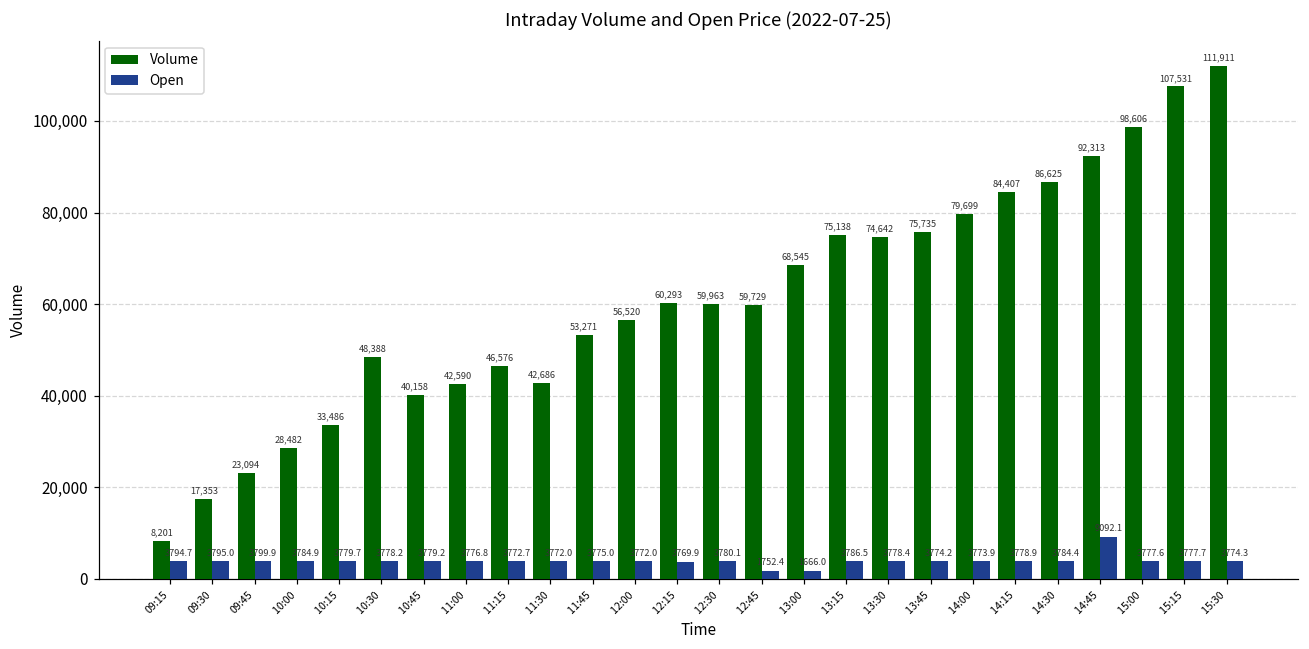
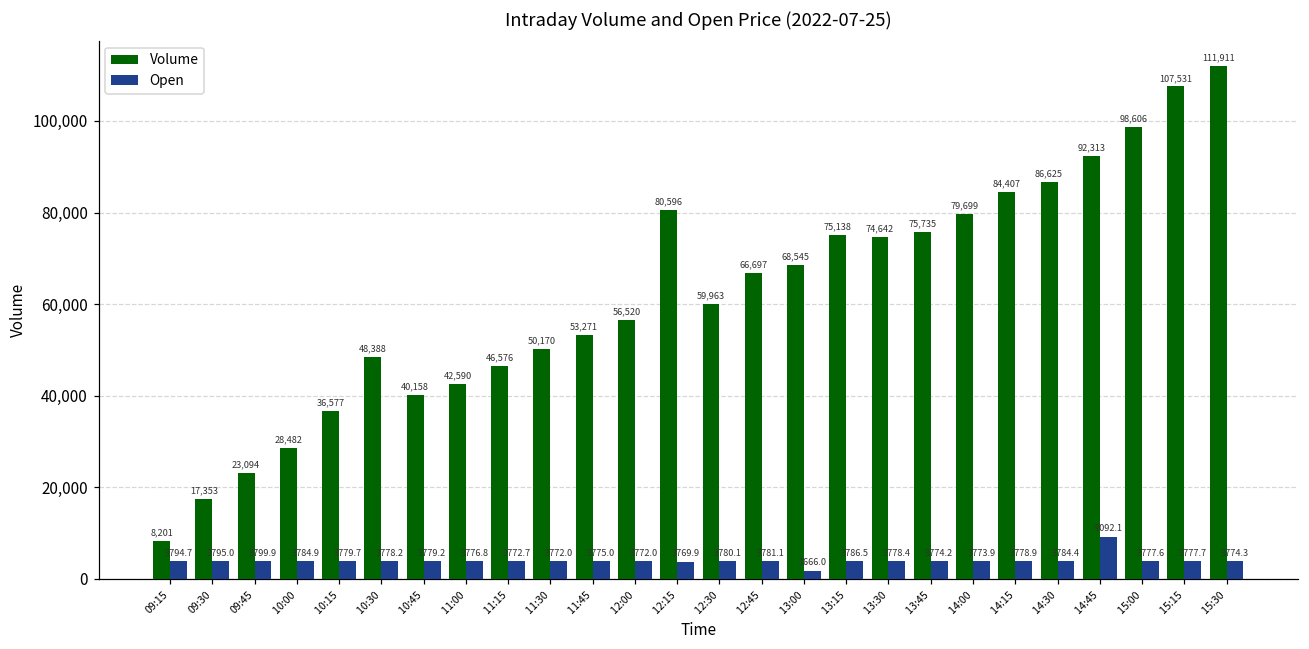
  {
    "Volume": {
      "09:15": "8,201",
      "09:30": "17,353",
      "09:45": "23,094",
      "10:00": "28,482",
-     "10:15": "33,486",
+     "10:15": "36,577",
      "10:30": "48,388",
      "10:45": "40,158",
      "11:00": "42,590",
      "11:15": "46,576",
-     "11:30": "42,686",
+     "11:30": "50,170",
      "11:45": "53,271",
      "12:00": "56,520",
-     "12:15": "60,293",
+     "12:15": "80,596",
      "12:30": "59,963",
-     "12:45": "59,729",
+     "12:45": "66,697",
      "13:00": "68,545",
      "13:15": "75,138",
      "13:30": "74,642",
      "13:45": "75,735",
      "14:00": "79,699",
      "14:15": "84,407",
      "14:30": "86,625",
      "14:45": "92,313",
      "15:00": "98,606",
      "15:15": "107,531",
      "15:30": "111,911"
    },
    "Open": {
      "09:15": "3794.7",
      "09:30": "3795.0",
      "09:45": "3799.9",
      "10:00": "3784.9",
      "10:15": "3779.7",
      "10:30": "3778.2",
      "10:45": "3779.2",
      "11:00": "3776.8",
      "11:15": "3772.7",
      "11:30": "3772.0",
      "11:45": "3775.0",
      "12:00": "3772.0",
      "12:15": "3769.9",
      "12:30": "3780.1",
-     "12:45": "1752.4",
+     "12:45": "3781.1",
      "13:00": "1666.0",
      "13:15": "3786.5",
      "13:30": "3778.4",
      "13:45": "3774.2",
      "14:00": "3773.9",
      "14:15": "3778.9",
      "14:30": "3784.4",
      "14:45": "9092.1",
      "15:00": "3777.6",
      "15:15": "3777.7",
      "15:30": "3774.3"
    }
  }
